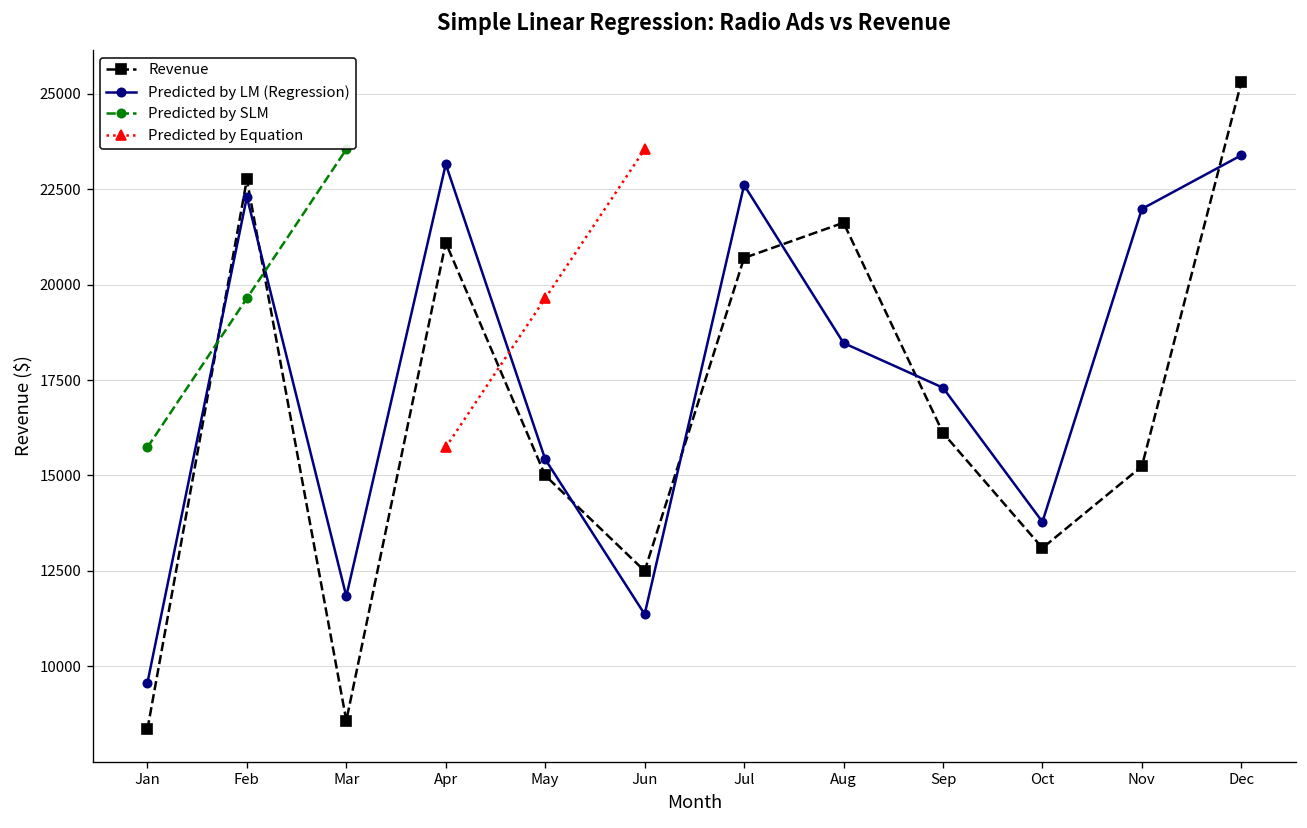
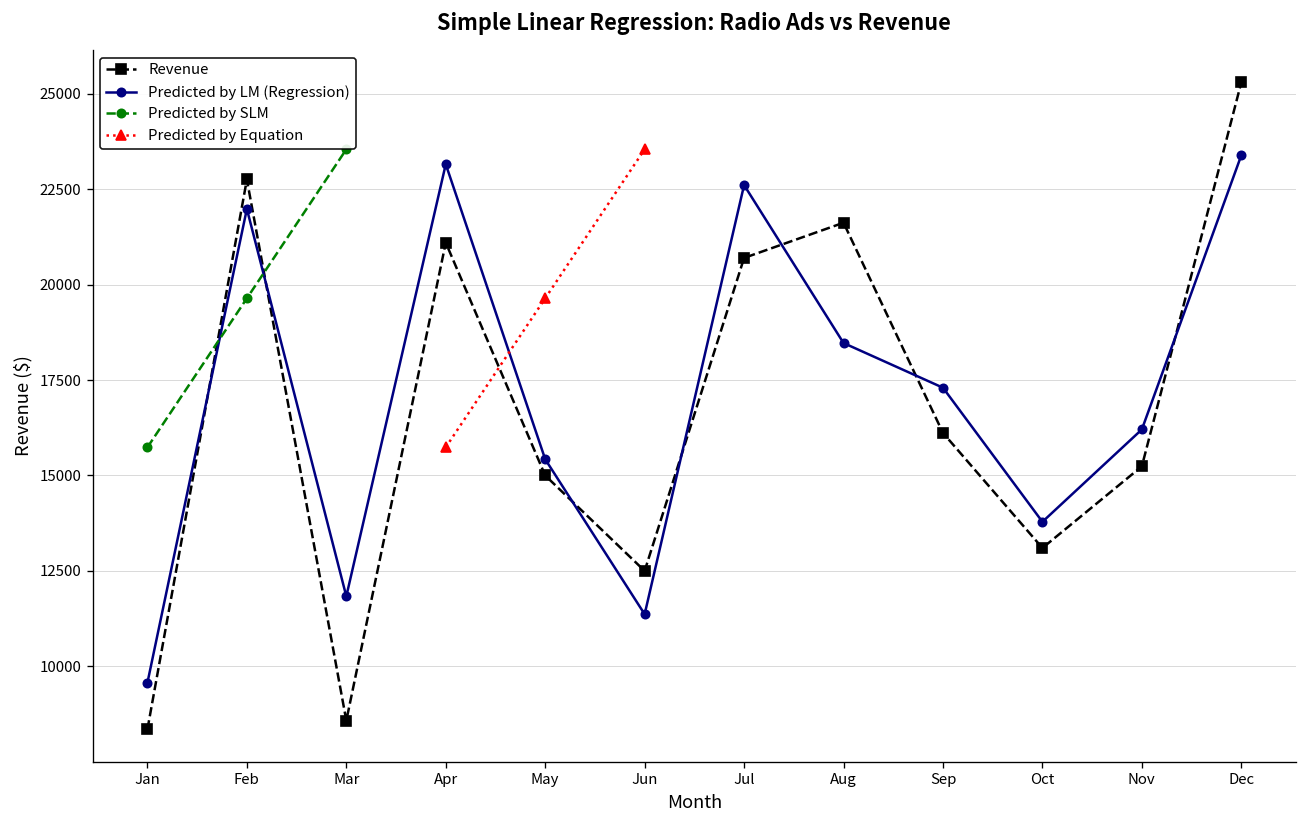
  {
    "Revenue": {
      "Jan": 8400,
      "Feb": 22800,
      "Mar": 8600,
      "Apr": 21100,
      "May": 15000,
      "Jun": 12500,
      "Jul": 20700,
      "Aug": 21600,
      "Sep": 16100,
      "Oct": 13100,
      "Nov": 15200,
      "Dec": 25300
    },
    "Predicted by LM (Regression)": {
      "Jan": 9600,
-     "Feb": 22300,
+     "Feb": 22000,
      "Mar": 11800,
      "Apr": 23200,
      "May": 15400,
      "Jun": 11400,
      "Jul": 22600,
      "Aug": 18500,
      "Sep": 17300,
      "Oct": 13800,
-     "Nov": 22000,
+     "Nov": 16200,
      "Dec": 23400
    },
    "Predicted by SLM": {
      "Jan": 15700,
      "Feb": 19600
    },
    "Predicted by Equation": {
      "Apr": 15700,
      "May": 19600,
      "Jun": 23500
    }
  }
